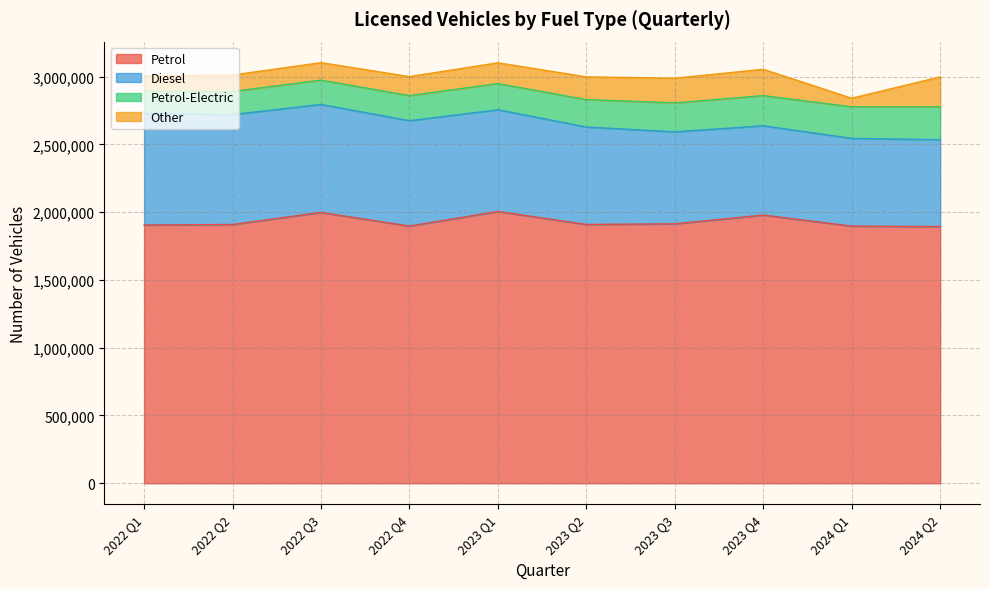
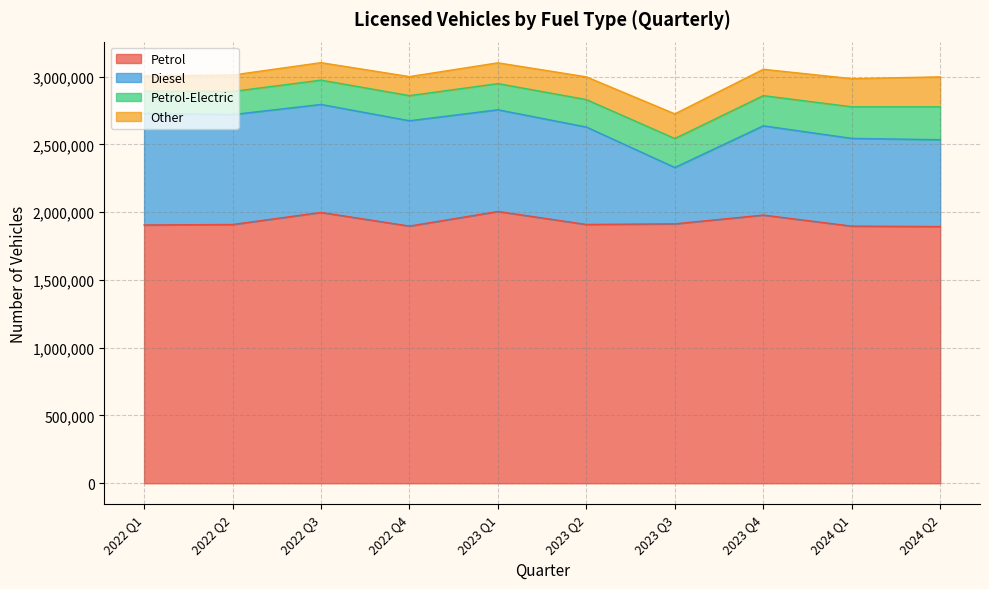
  {
    "Petrol": {
      "2022 Q1": "1,910,000",
      "2022 Q2": "1,910,000",
      "2022 Q3": "2,000,000",
      "2022 Q4": "1,900,000",
      "2023 Q1": "2,010,000",
      "2023 Q2": "1,910,000",
      "2023 Q3": "1,910,000",
      "2023 Q4": "1,980,000",
      "2024 Q1": "1,900,000",
      "2024 Q2": "1,890,000"
    },
    "Diesel": {
      "2022 Q3": "800,000",
      "2022 Q4": "780,000",
      "2023 Q1": "750,000",
      "2023 Q2": "720,000",
-     "2023 Q3": "680,000",
+     "2023 Q3": "420,000",
      "2023 Q4": "660,000",
      "2024 Q1": "650,000",
      "2024 Q2": "640,000"
    },
    "Petrol-Electric": {
      "2022 Q3": "180,000",
      "2022 Q4": "190,000",
      "2023 Q1": "190,000",
      "2023 Q2": "200,000",
      "2023 Q3": "210,000",
      "2023 Q4": "220,000",
      "2024 Q1": "230,000",
      "2024 Q2": "240,000"
    },
    "Other": {
      "2022 Q3": "130,000",
      "2022 Q4": "140,000",
      "2023 Q1": "150,000",
      "2023 Q2": "170,000",
      "2023 Q3": "180,000",
      "2023 Q4": "190,000",
-     "2024 Q1": "60,000",
+     "2024 Q1": "210,000",
      "2024 Q2": "220,000"
    }
  }
